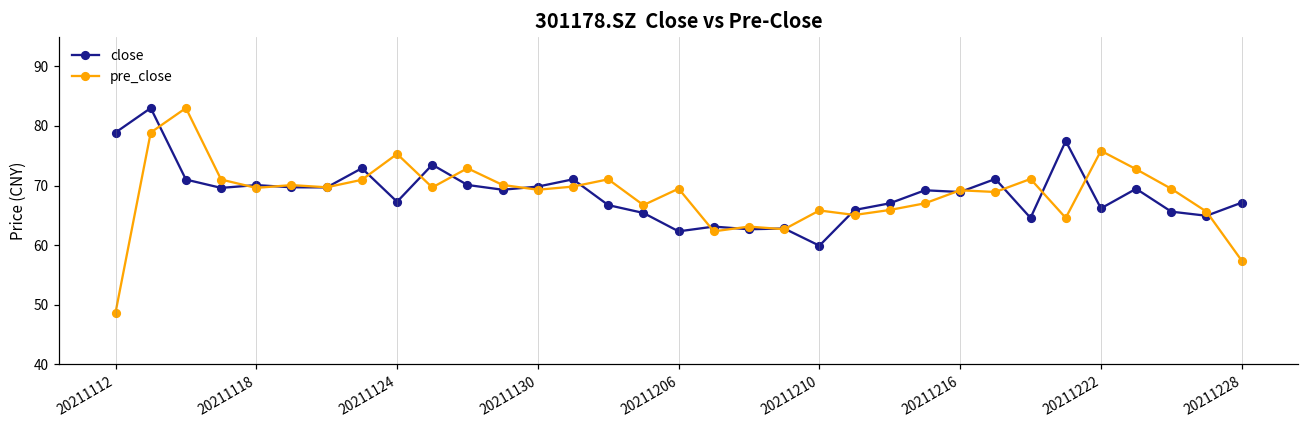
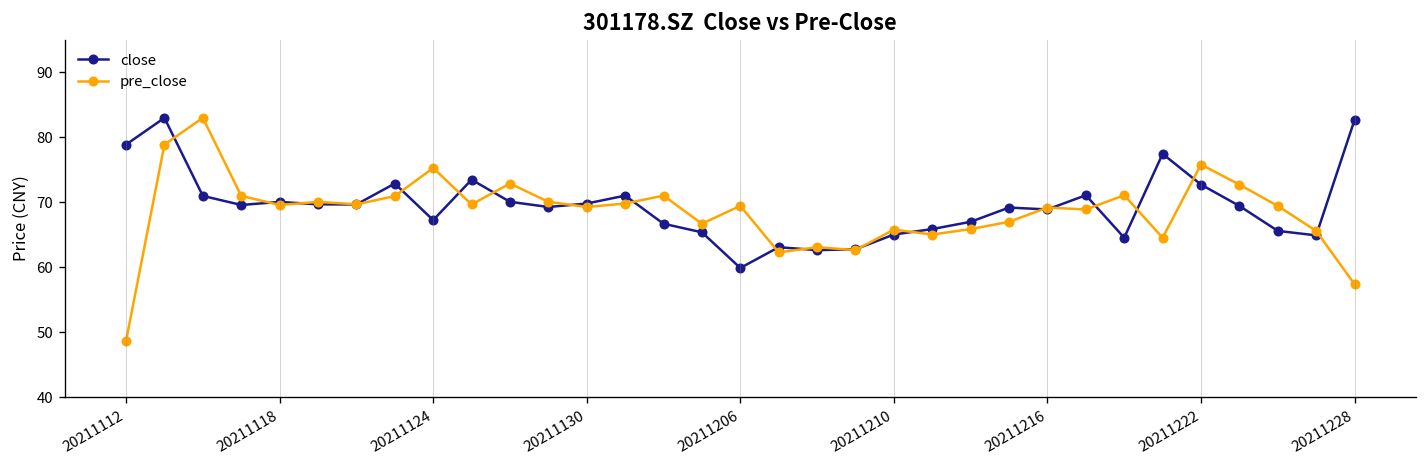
  {
    "close": {
      "20211112": 79,
      "20211124": 67,
      "20211130": 70,
-     "20211206": 62,
-     "20211210": 60,
-     "20211222": 66,
-     "20211228": 67
+     "20211206": 60,
+     "20211210": 65,
+     "20211222": 73,
+     "20211228": 83
    },
    "pre_close": {
      "20211112": 49,
      "20211124": 75,
      "20211130": 69,
      "20211206": 69,
      "20211210": 66,
      "20211222": 76,
      "20211228": 57
    }
  }
